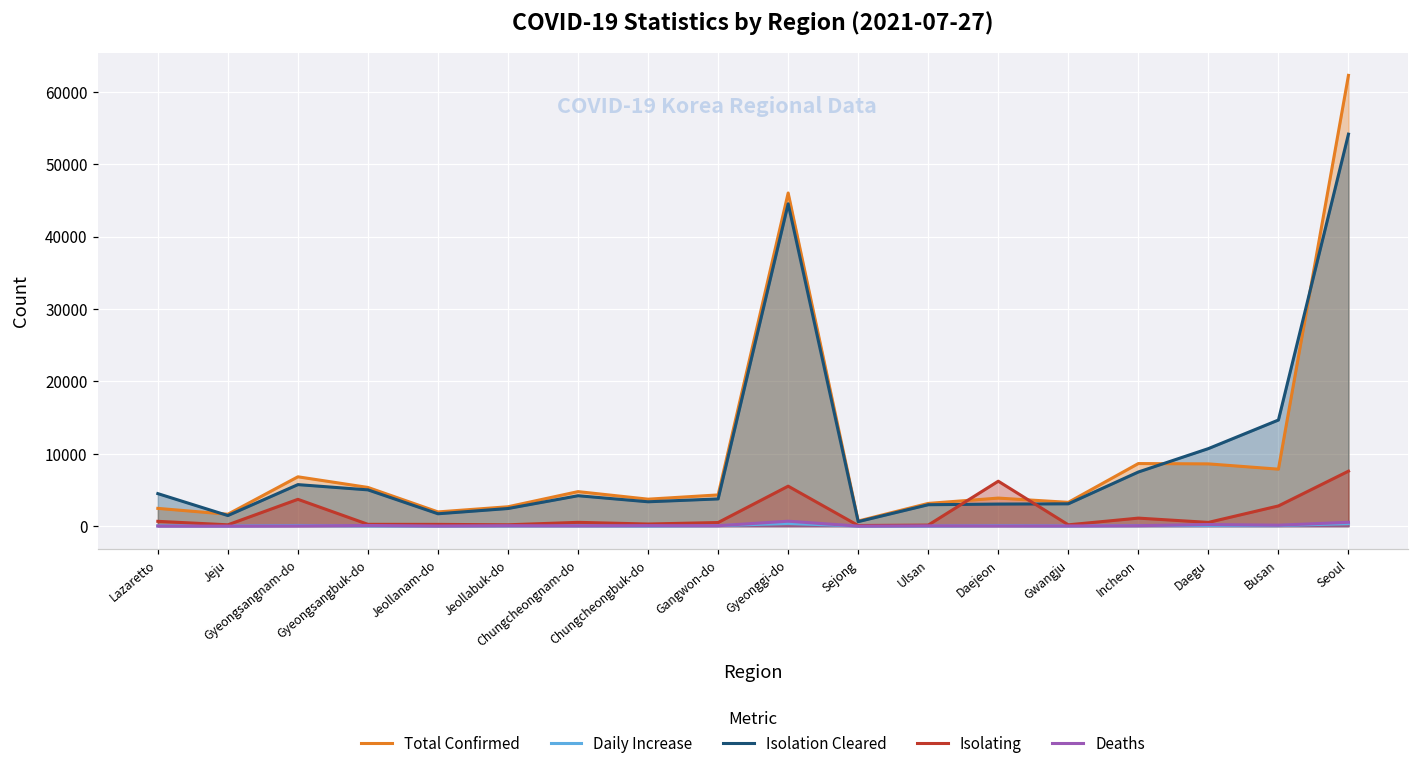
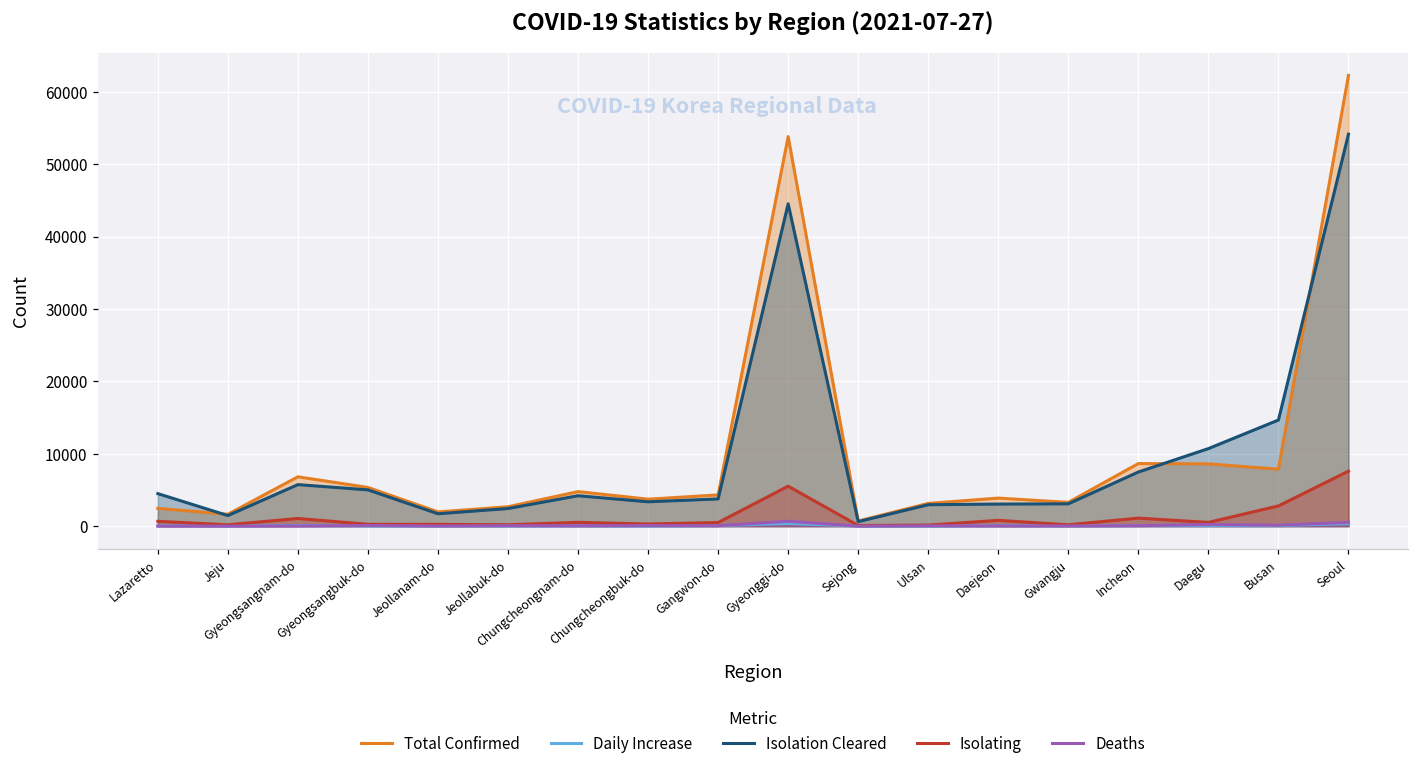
  {
    "Total Confirmed": {
      "Lazaretto": 2000,
      "Gyeongsangnam-do": 7000,
      "Chungcheongnam-do": 5000,
      "Gangwon-do": 4000,
-     "Gyeonggi-do": 46000,
+     "Gyeonggi-do": 54000,
      "Daejeon": 4000,
      "Incheon": 9000,
      "Daegu": 9000,
      "Busan": 8000,
      "Seoul": 62000
    },
    "Isolation Cleared": {
      "Lazaretto": 4000,
      "Gyeongsangnam-do": 6000,
      "Chungcheongnam-do": 4000,
      "Gangwon-do": 4000,
      "Gyeonggi-do": 45000,
      "Daejeon": 3000,
      "Incheon": 7000,
      "Daegu": 11000,
      "Busan": 15000,
      "Seoul": 54000
    },
    "Isolating": {
      "Lazaretto": 1000,
-     "Gyeongsangnam-do": 4000,
+     "Gyeongsangnam-do": 1000,
      "Chungcheongnam-do": 1000,
      "Gangwon-do": 0,
      "Gyeonggi-do": 6000,
-     "Daejeon": 6000,
+     "Daejeon": 1000,
      "Incheon": 1000,
      "Busan": 3000,
      "Seoul": 8000
    }
  }
